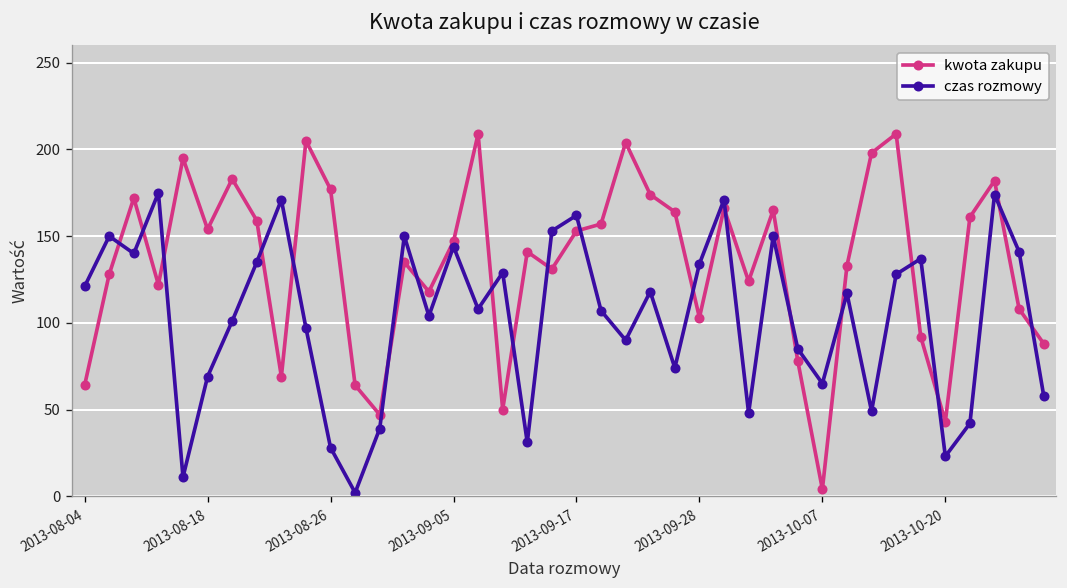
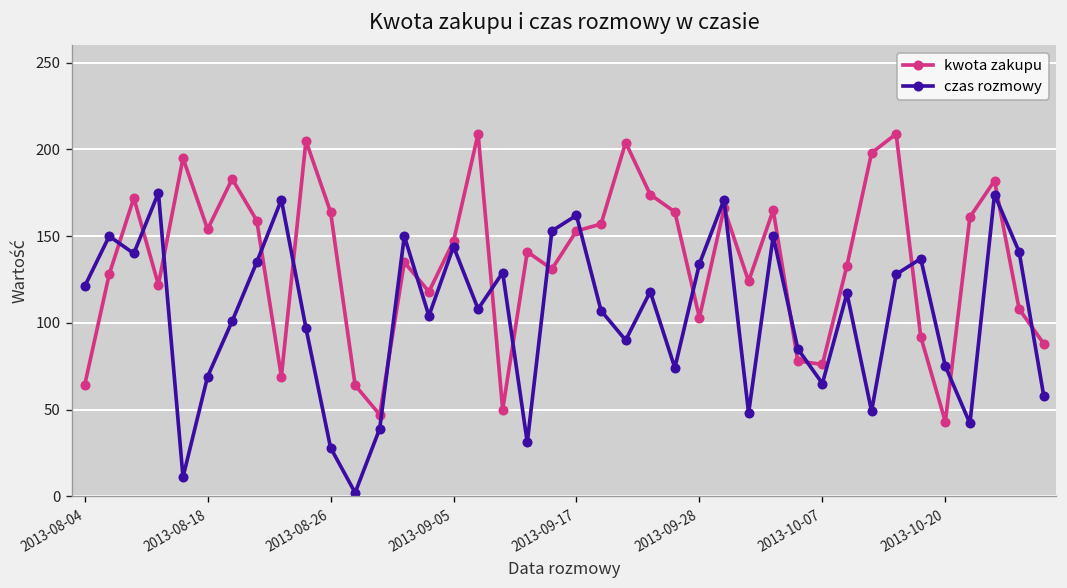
  {
    "kwota zakupu": {
      "2013-08-04": 64,
-     "2013-08-26": 177,
+     "2013-08-26": 164,
      "2013-09-05": 147,
      "2013-09-17": 153,
      "2013-09-28": 103,
-     "2013-10-07": 4,
+     "2013-10-07": 76,
      "2013-10-20": 43
    },
    "czas rozmowy": {
      "2013-08-04": 121,
      "2013-08-26": 28,
      "2013-09-05": 144,
      "2013-09-17": 162,
      "2013-09-28": 134,
      "2013-10-07": 65,
-     "2013-10-20": 23
+     "2013-10-20": 75
    }
  }
